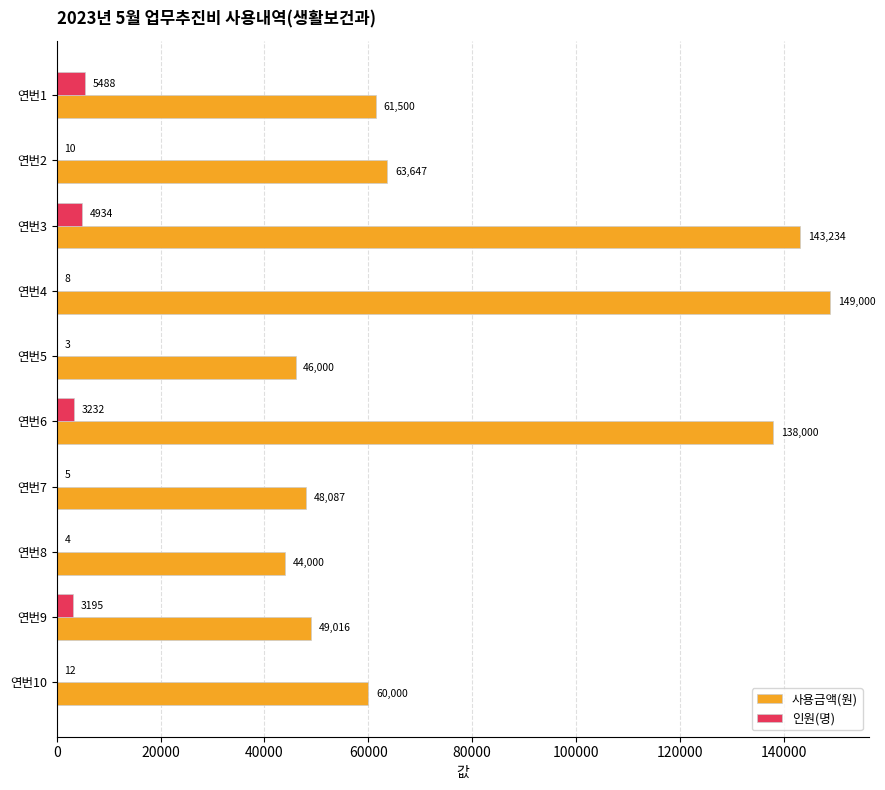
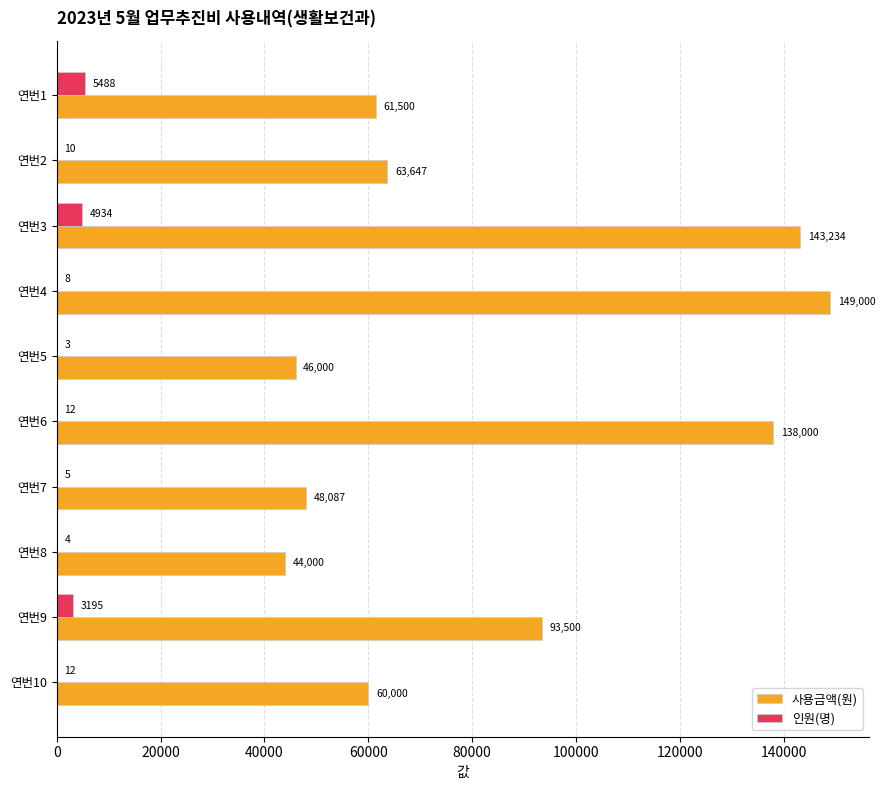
  {
    "사용금액(원)": {
      "연번1": "61,500",
      "연번2": "63,647",
      "연번3": "143,234",
      "연번4": "149,000",
      "연번5": "46,000",
      "연번6": "138,000",
      "연번7": "48,087",
      "연번8": "44,000",
-     "연번9": "49,016",
+     "연번9": "93,500",
      "연번10": "60,000"
    },
    "인원(명)": {
      "연번1": "5488",
      "연번2": "10",
      "연번3": "4934",
      "연번4": "8",
      "연번5": "3",
-     "연번6": "3232",
+     "연번6": "12",
      "연번7": "5",
      "연번8": "4",
      "연번9": "3195",
      "연번10": "12"
    }
  }
